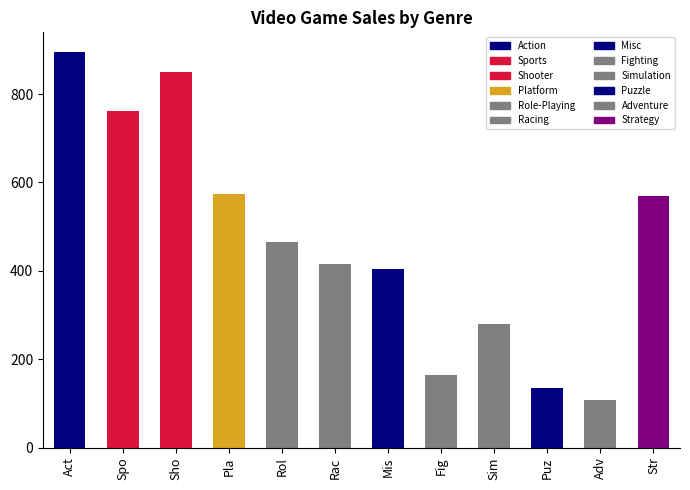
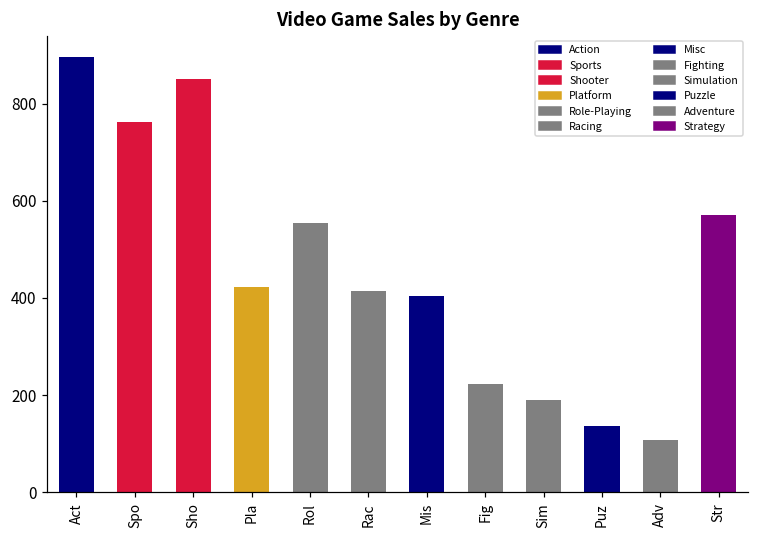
  {
    "Act": 900,
    "Spo": 760,
    "Sho": 850,
-   "Pla": 570,
-   "Rol": 470,
+   "Pla": 420,
+   "Rol": 560,
    "Rac": 420,
    "Mis": 400,
-   "Fig": 170,
-   "Sim": 280,
+   "Fig": 220,
+   "Sim": 190,
    "Puz": 140,
    "Adv": 110,
    "Str": 570
  }
